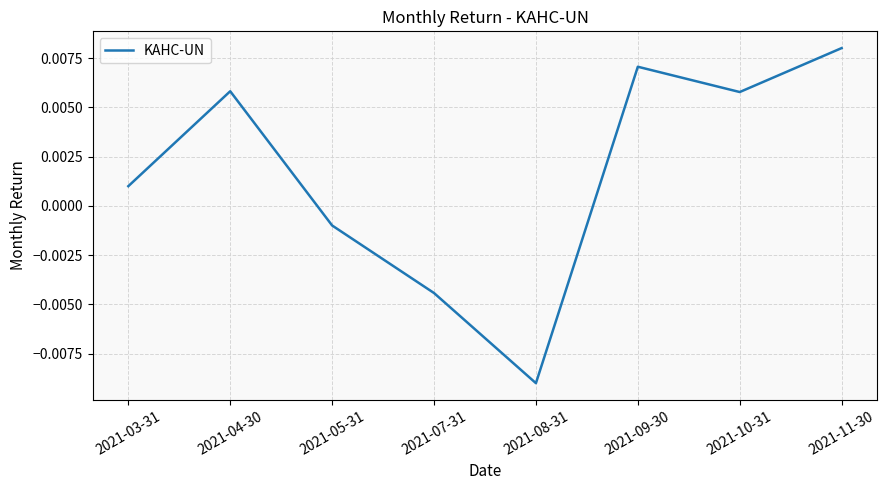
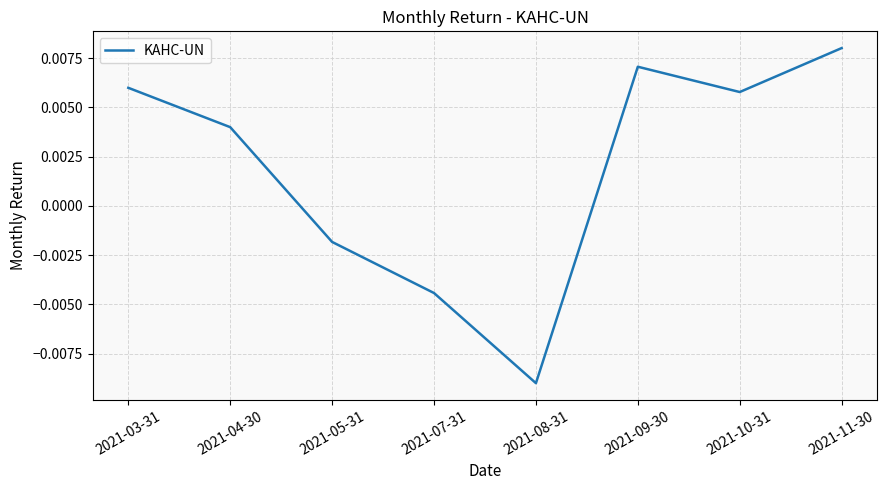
  {
-   "2021-03-31": 0.0010,
-   "2021-04-30": 0.0058,
-   "2021-05-31": -0.0010,
+   "2021-03-31": 0.0060,
+   "2021-04-30": 0.0040,
+   "2021-05-31": -0.0018,
    "2021-07-31": -0.0044,
    "2021-08-31": -0.0090,
    "2021-09-30": 0.0071,
    "2021-10-31": 0.0058,
    "2021-11-30": 0.0080
  }
